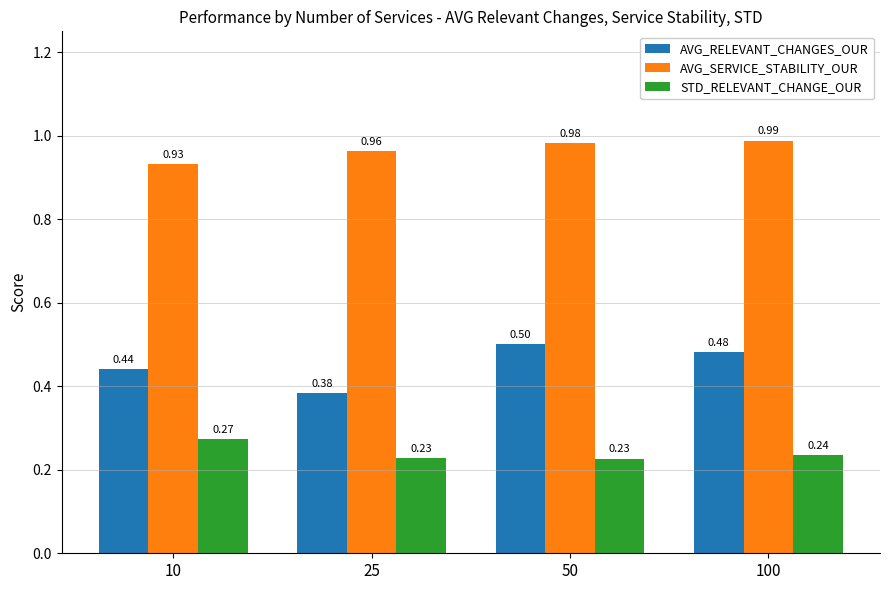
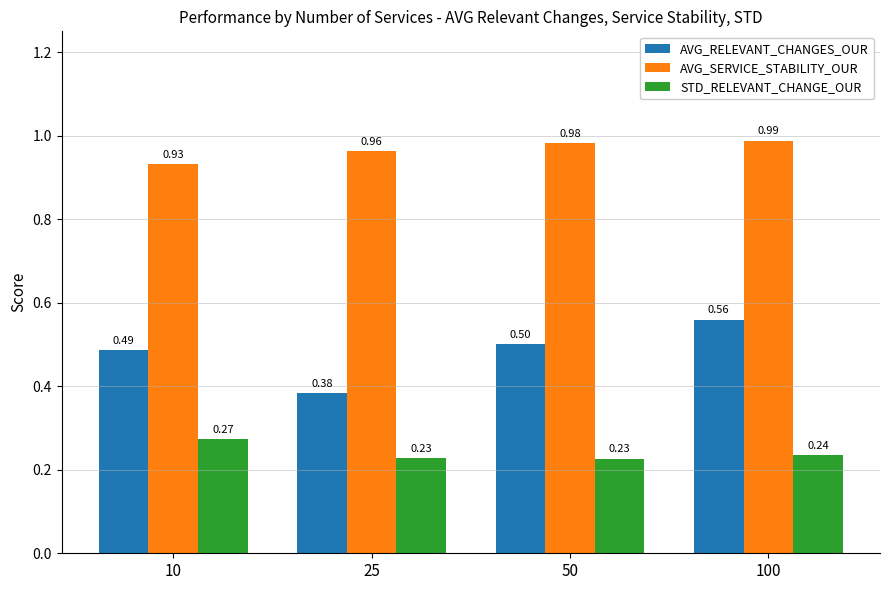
  {
    "AVG_RELEVANT_CHANGES_OUR": {
-     "10": 0.44,
+     "10": 0.49,
      "25": 0.38,
      "50": 0.50,
-     "100": 0.48
+     "100": 0.56
    },
    "AVG_SERVICE_STABILITY_OUR": {
      "10": 0.93,
      "25": 0.96,
      "50": 0.98,
      "100": 0.99
    },
    "STD_RELEVANT_CHANGE_OUR": {
      "10": 0.27,
      "25": 0.23,
      "50": 0.23,
      "100": 0.24
    }
  }
